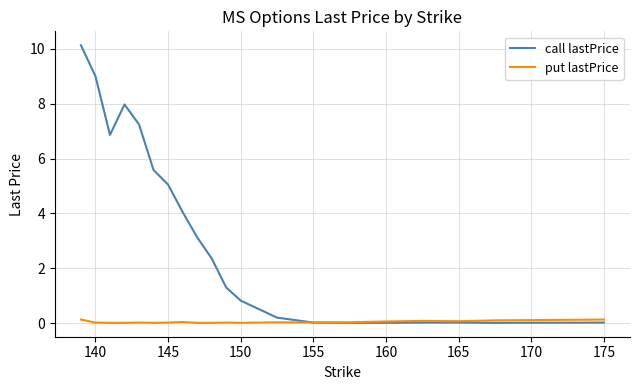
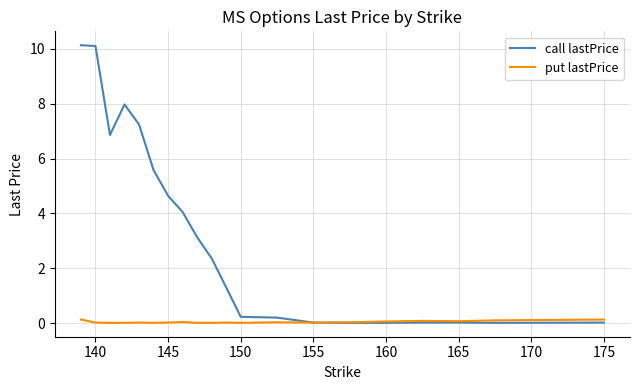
  {
    "call lastPrice": {
-     "140": 9.0,
-     "145": 5.1,
-     "150": 0.8,
+     "140": 10.1,
+     "145": 4.6,
+     "150": 0.2,
      "175": 0.0
    },
    "put lastPrice": {
      "140": 0.0,
      "145": 0.0,
      "150": 0.0,
      "175": 0.1
    }
  }
